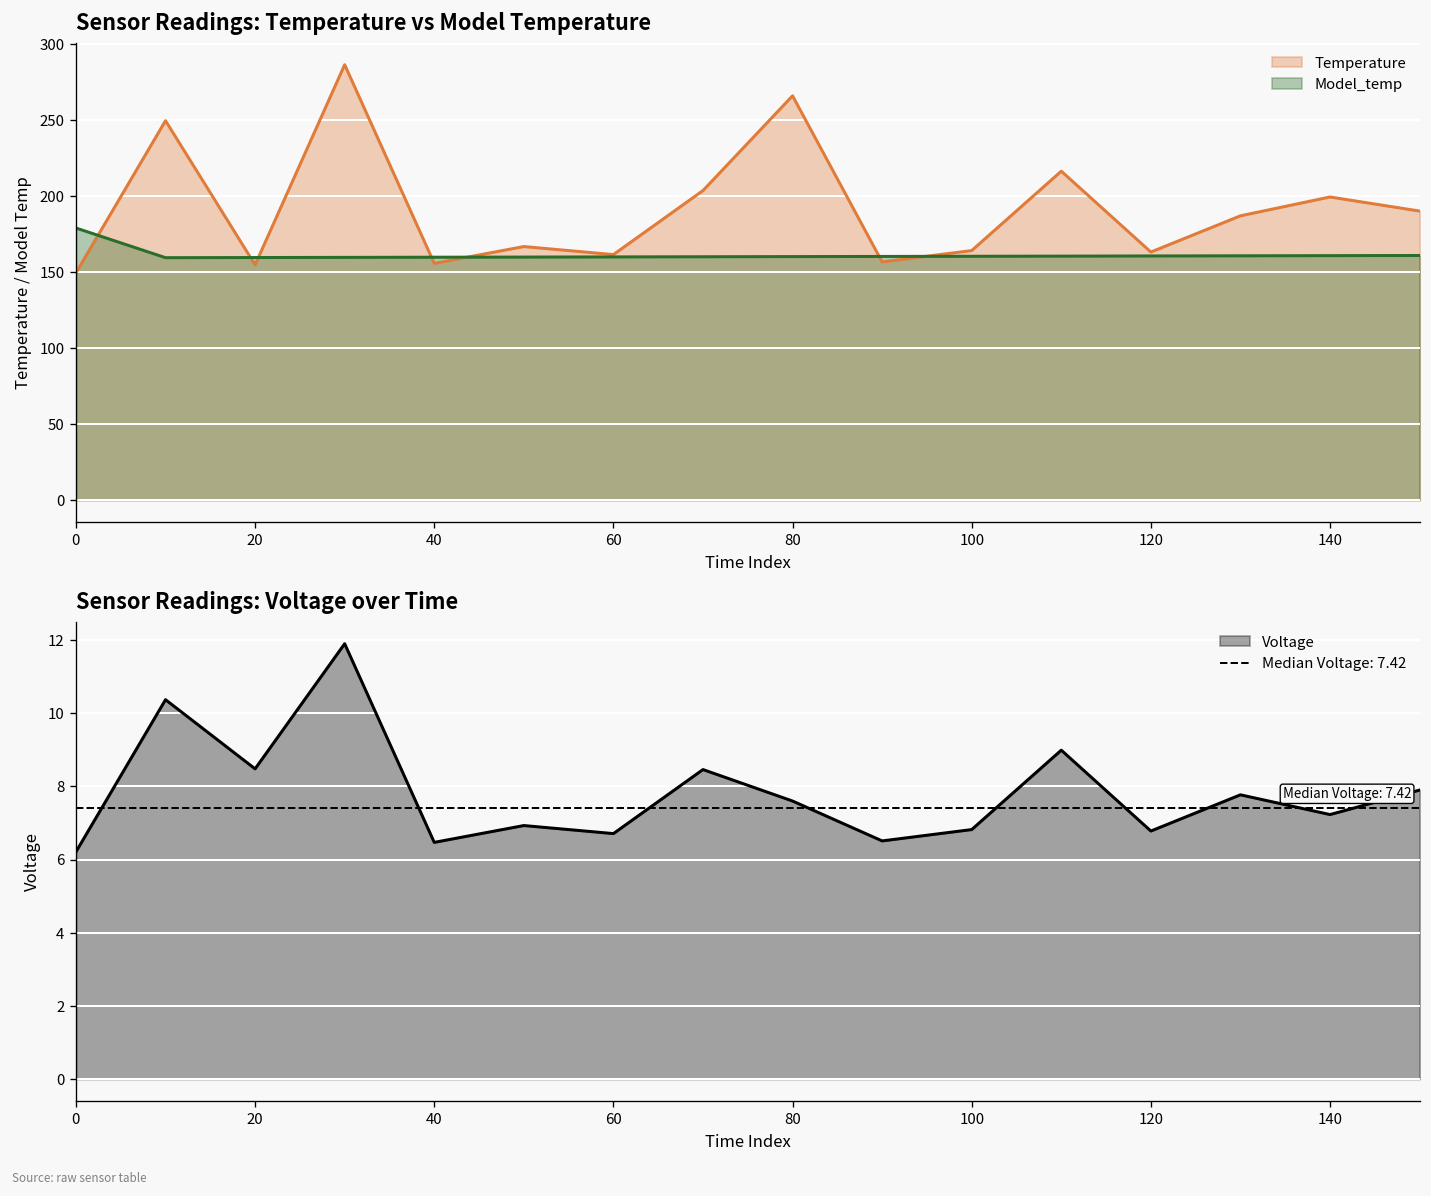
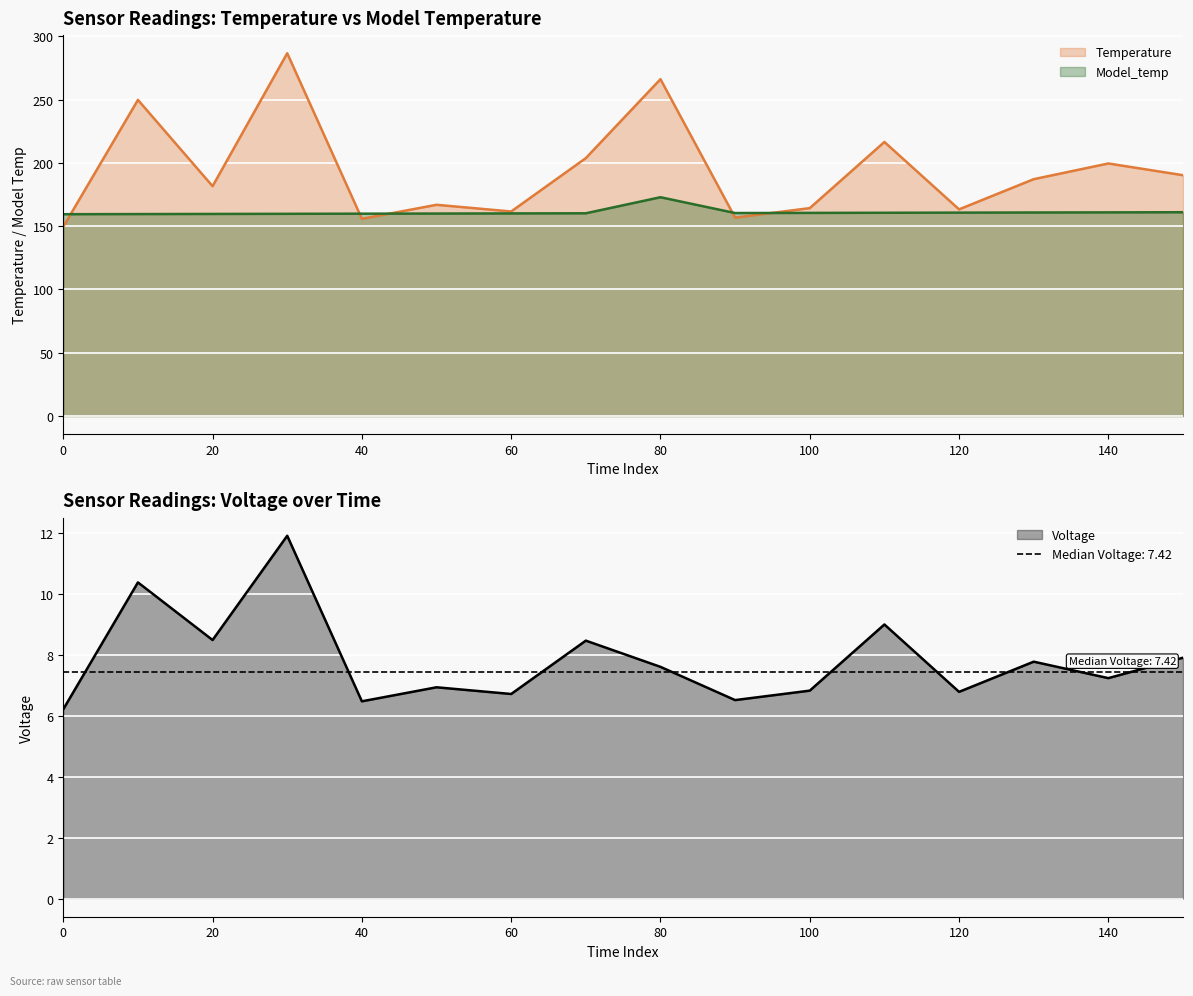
  {
    "Sensor Readings: Temperature vs Model Temperature": {
      "Temperature": {
        "0": 150,
-       "20": 155,
+       "20": 182,
        "40": 156,
        "80": 266,
        "100": 164,
        "120": 163,
        "140": 200
      },
      "Model_temp": {
-       "0": 179,
+       "0": 159,
        "20": 160,
        "40": 160,
-       "80": 160,
+       "80": 173,
        "100": 160,
        "120": 161,
        "140": 161
      }
    },
    "Sensor Readings: Voltage over Time": {
      "0": 6.2,
      "20": 8.5,
      "40": 6.5,
      "60": 6.7,
      "80": 7.6,
      "100": 6.8,
      "120": 6.8,
      "140": 7.2
    }
  }
